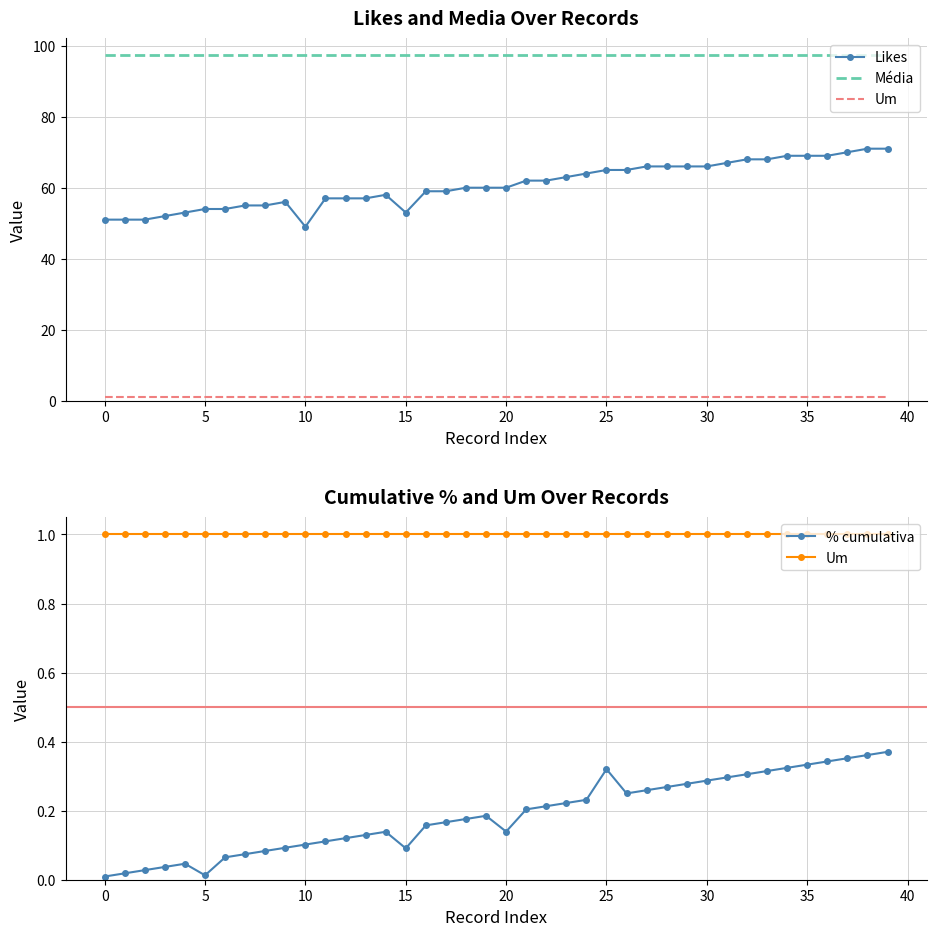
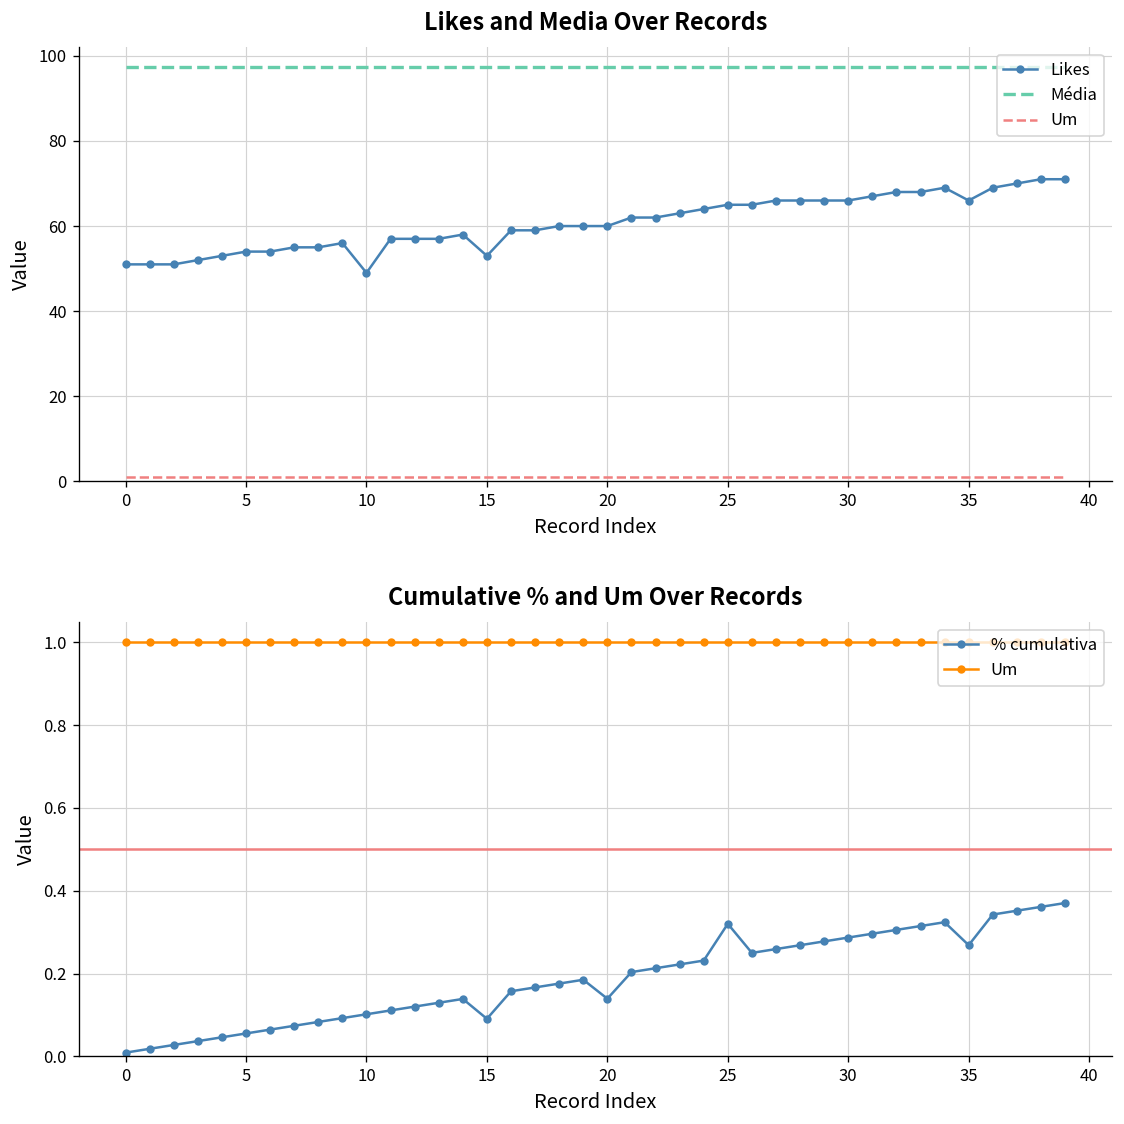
  {
    "Likes and Media Over Records": {
      "Likes": {
        "0": 51,
        "5": 54,
        "10": 49,
        "15": 53,
        "20": 60,
        "25": 65,
        "30": 66,
-       "35": 69
+       "35": 66
      },
      "Média": {
        "0": 97,
        "5": 97,
        "10": 97,
        "15": 97,
        "20": 97,
        "25": 97,
        "30": 97,
        "35": 97
      }
    },
    "Cumulative % and Um Over Records": {
      "% cumulativa": {
        "0": 0.01,
-       "5": 0.01,
+       "5": 0.06,
        "10": 0.10,
        "15": 0.09,
        "20": 0.14,
        "25": 0.32,
        "30": 0.29,
-       "35": 0.33
+       "35": 0.27
      },
      "Um": {
        "0": 1.00,
        "5": 1.00,
        "10": 1.00,
        "15": 1.00,
        "20": 1.00,
        "25": 1.00,
        "30": 1.00
      }
    }
  }
